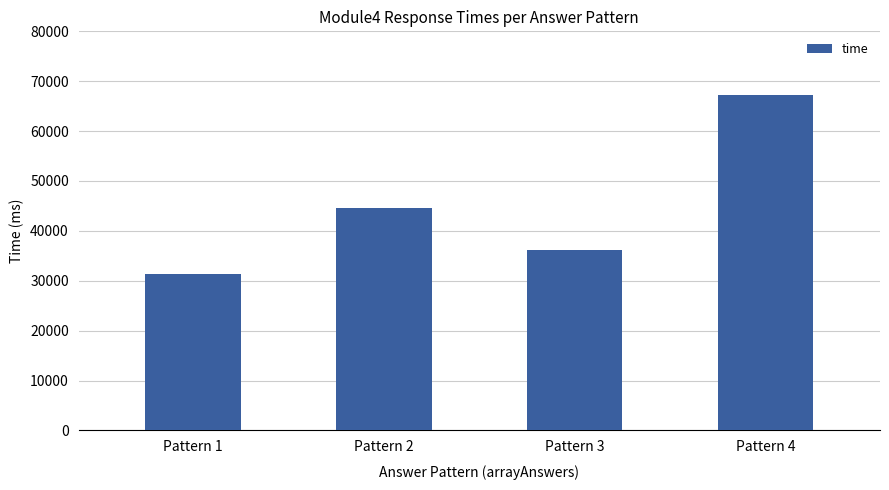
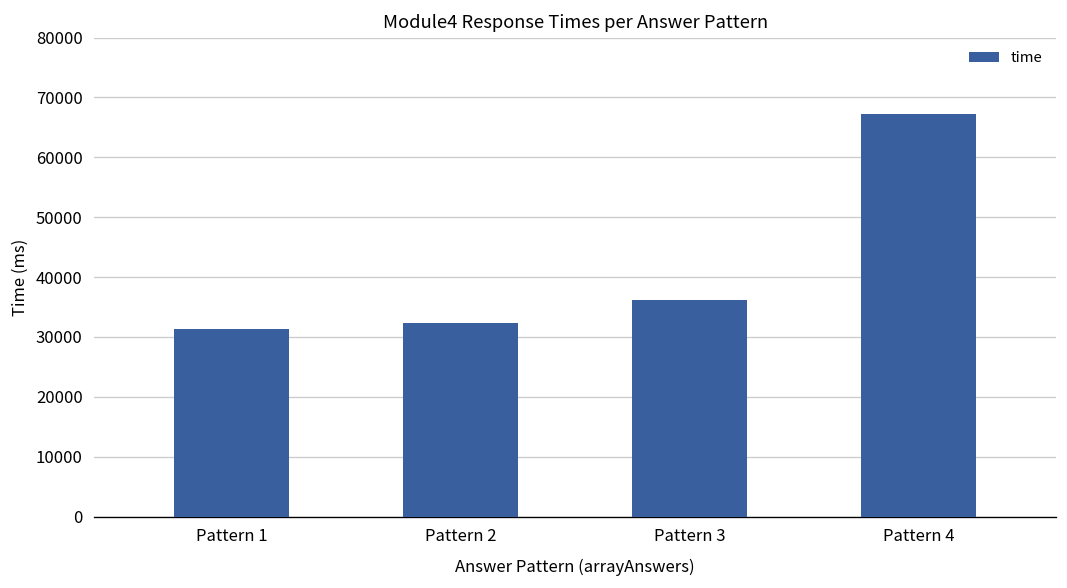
  {
    "Pattern 1": 31000,
-   "Pattern 2": 45000,
+   "Pattern 2": 32000,
    "Pattern 3": 36000,
    "Pattern 4": 67000
  }
